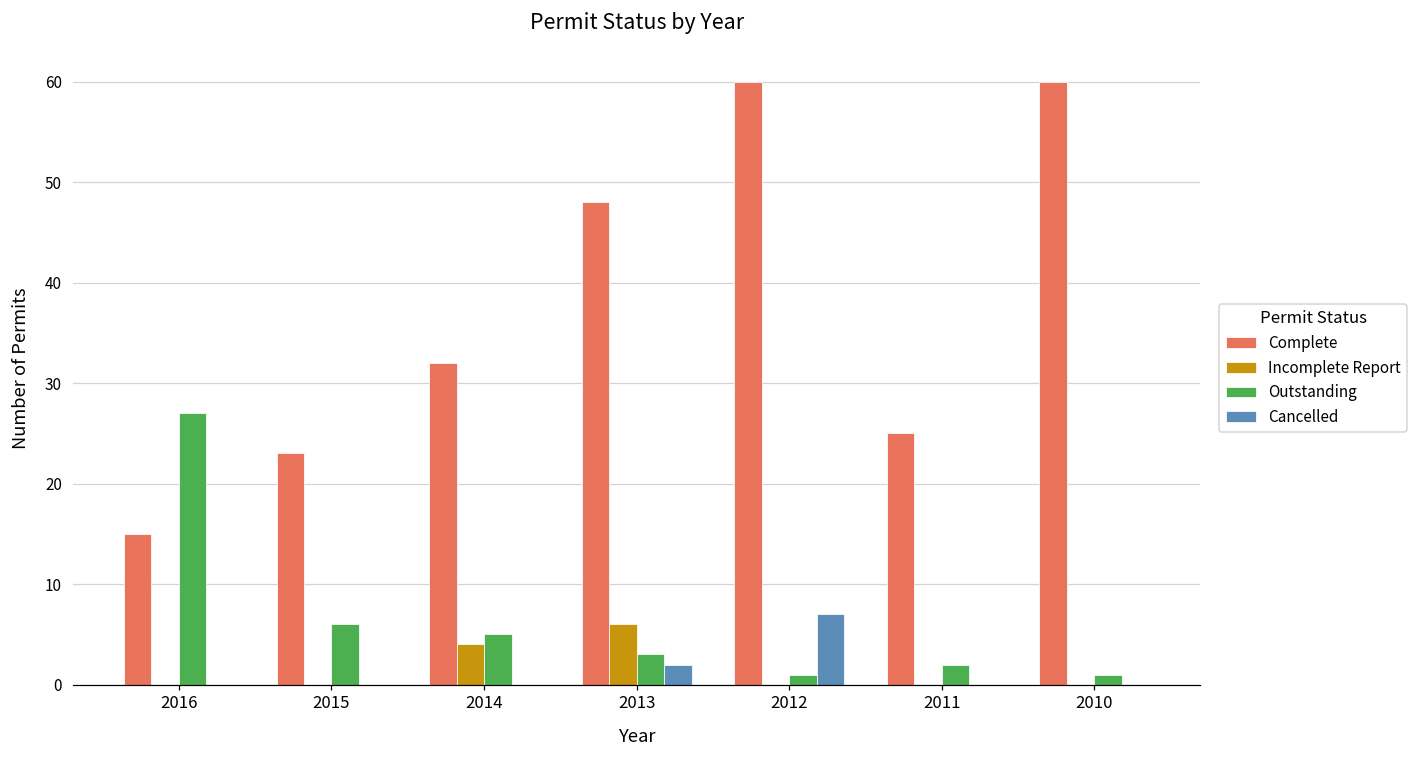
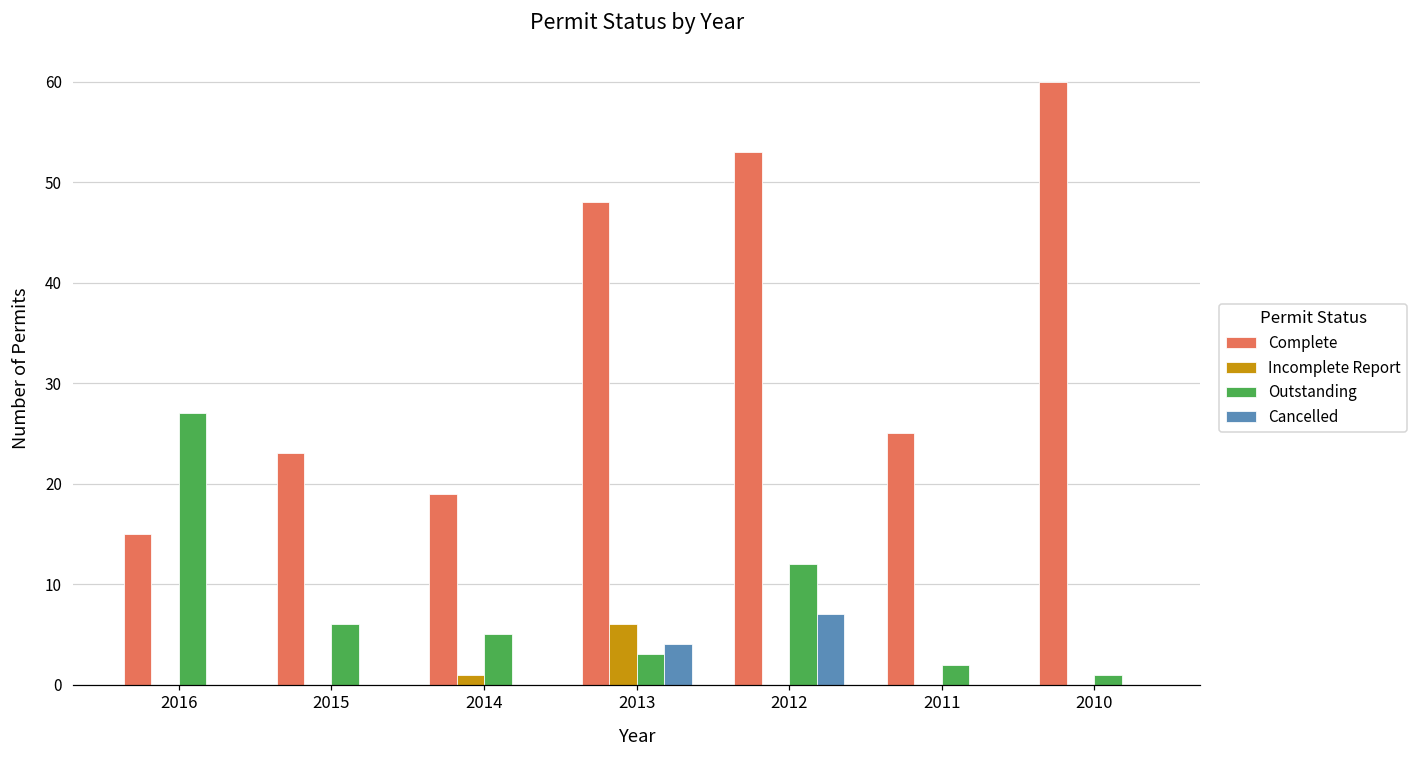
  {
    "Complete": {
      "2016": 15,
      "2015": 23,
-     "2014": 32,
+     "2014": 19,
      "2013": 48,
-     "2012": 60,
+     "2012": 53,
      "2011": 25,
      "2010": 60
    },
    "Incomplete Report": {
      "2016": 0,
      "2015": 0,
-     "2014": 4,
+     "2014": 1,
      "2013": 6,
      "2012": 0,
      "2011": 0,
      "2010": 0
    },
    "Outstanding": {
      "2016": 27,
      "2015": 6,
      "2014": 5,
      "2013": 3,
-     "2012": 1,
+     "2012": 12,
      "2011": 2,
      "2010": 1
    },
    "Cancelled": {
      "2016": 0,
      "2015": 0,
      "2014": 0,
-     "2013": 2,
+     "2013": 4,
      "2012": 7,
      "2011": 0,
      "2010": 0
    }
  }
